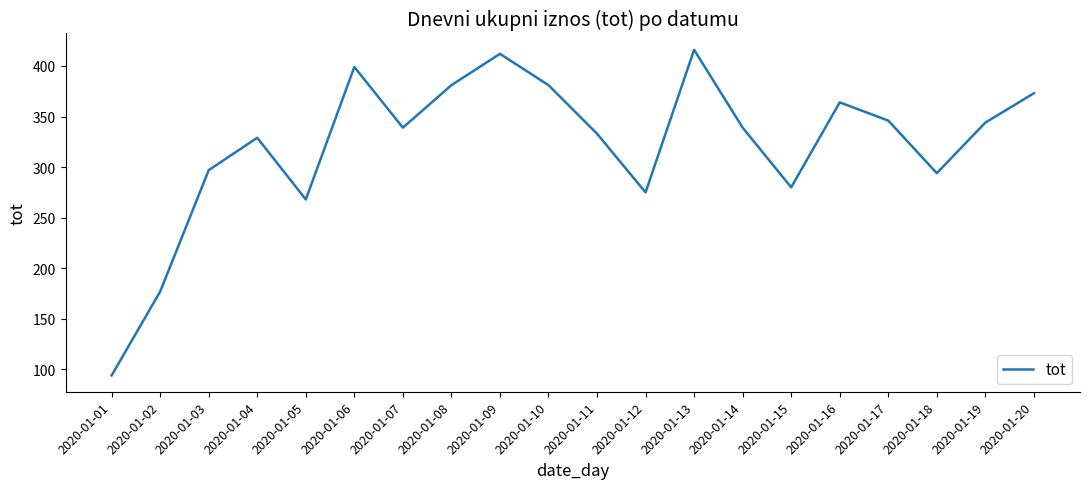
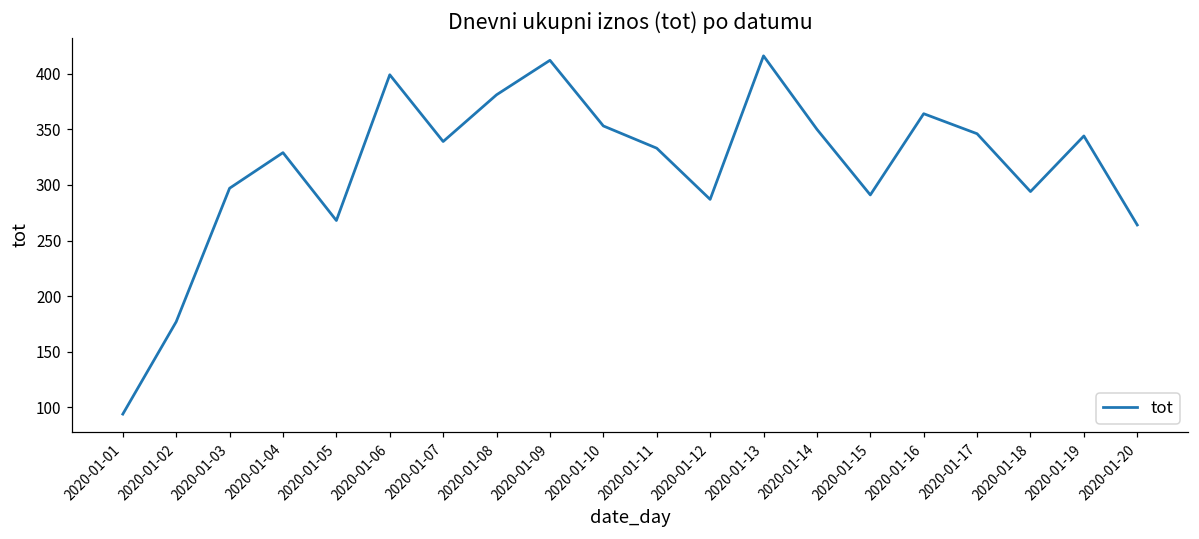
  {
    "2020-01-01": 94,
    "2020-01-02": 177,
    "2020-01-03": 297,
    "2020-01-04": 329,
    "2020-01-05": 268,
    "2020-01-06": 399,
    "2020-01-07": 339,
    "2020-01-08": 381,
    "2020-01-09": 412,
-   "2020-01-10": 381,
+   "2020-01-10": 353,
    "2020-01-11": 333,
-   "2020-01-12": 275,
+   "2020-01-12": 287,
    "2020-01-13": 416,
-   "2020-01-14": 339,
-   "2020-01-15": 280,
+   "2020-01-14": 350,
+   "2020-01-15": 291,
    "2020-01-16": 364,
    "2020-01-17": 346,
    "2020-01-18": 294,
    "2020-01-19": 344,
-   "2020-01-20": 373
+   "2020-01-20": 264
  }
